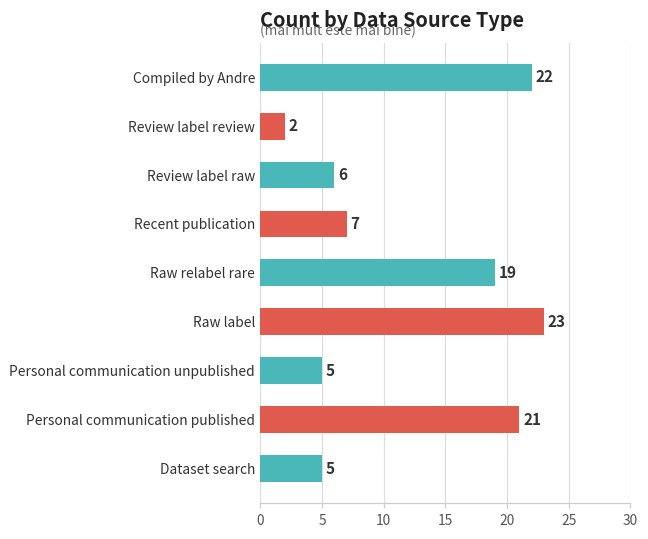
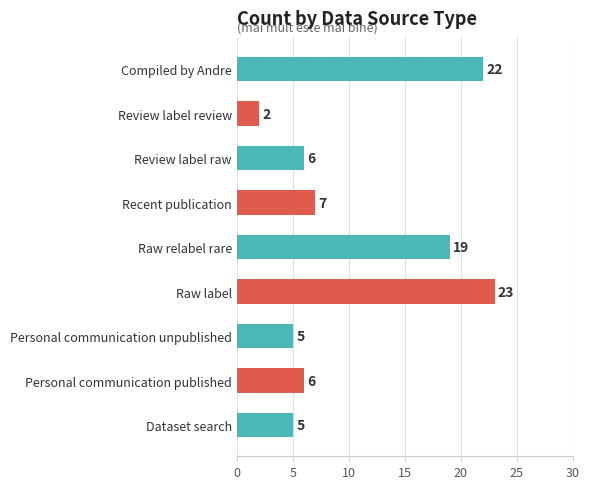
  {
    "Compiled by Andre": 22,
    "Review label review": 2,
    "Review label raw": 6,
    "Recent publication": 7,
    "Raw relabel rare": 19,
    "Raw label": 23,
    "Personal communication unpublished": 5,
-   "Personal communication published": 21,
+   "Personal communication published": 6,
    "Dataset search": 5
  }
